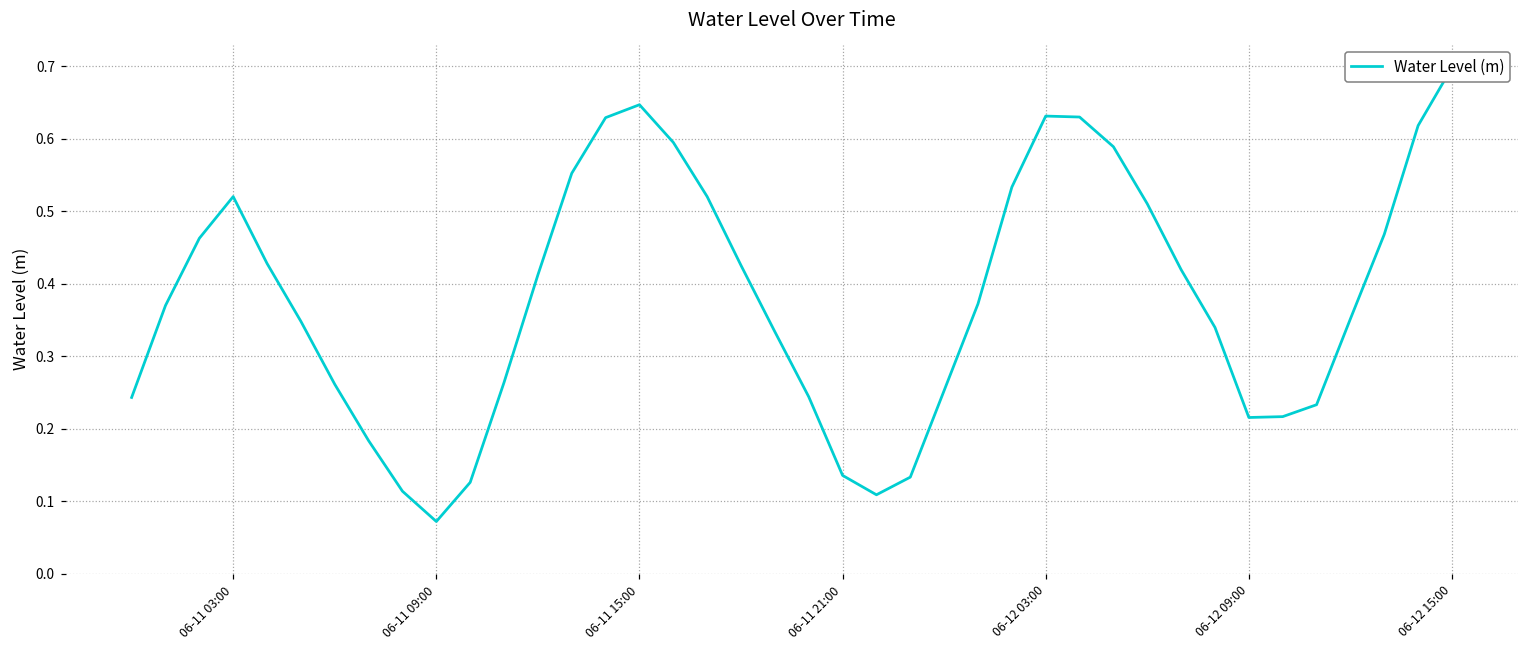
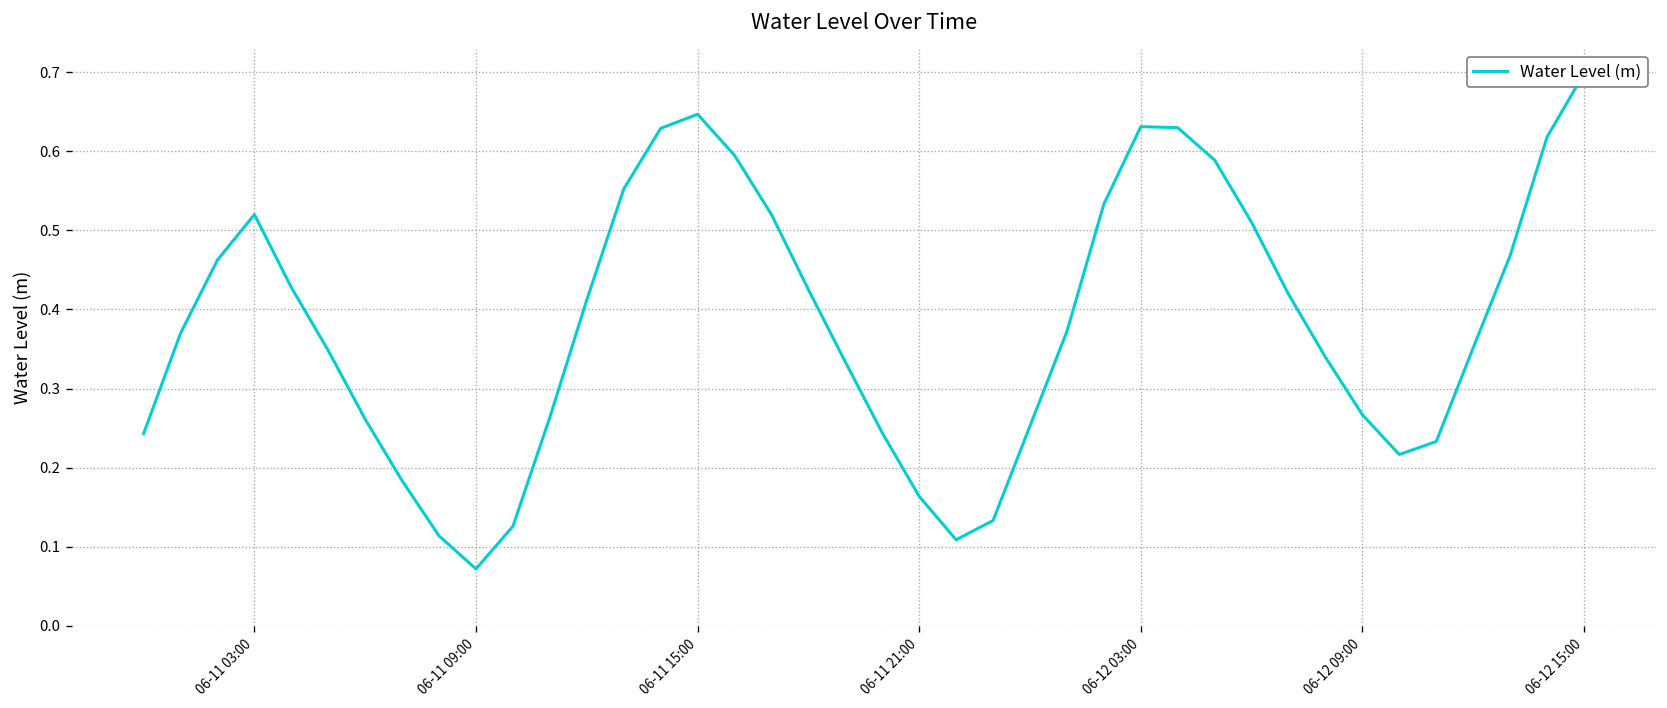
  {
    "06-11 03:00": 0.52,
    "06-11 09:00": 0.07,
    "06-11 15:00": 0.65,
-   "06-11 21:00": 0.14,
+   "06-11 21:00": 0.16,
    "06-12 03:00": 0.63,
-   "06-12 09:00": 0.22
+   "06-12 09:00": 0.27
  }
